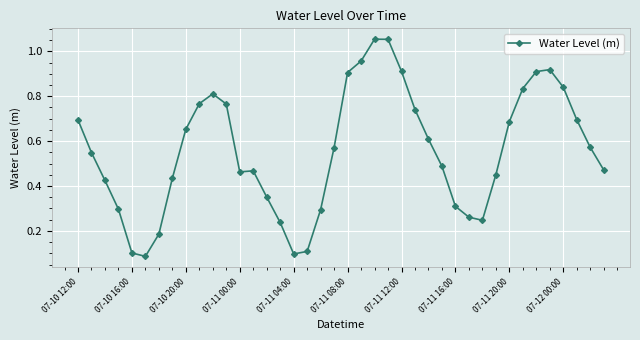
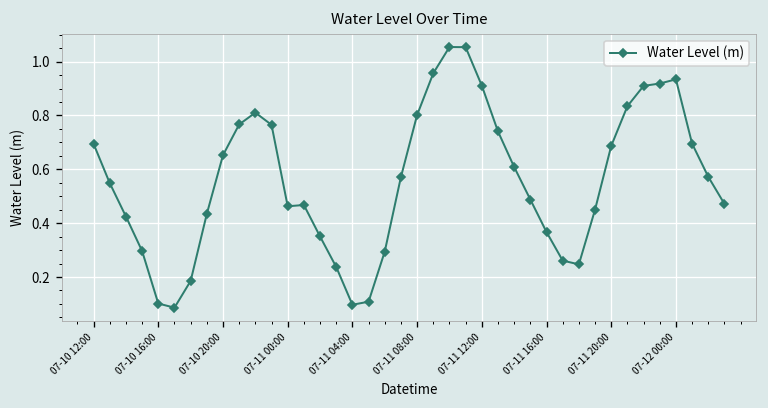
  {
    "07-10 12:00": 0.69,
    "07-10 16:00": 0.10,
    "07-10 20:00": 0.65,
    "07-11 00:00": 0.46,
    "07-11 04:00": 0.10,
-   "07-11 08:00": 0.91,
+   "07-11 08:00": 0.80,
    "07-11 12:00": 0.91,
-   "07-11 16:00": 0.31,
+   "07-11 16:00": 0.37,
    "07-11 20:00": 0.69,
-   "07-12 00:00": 0.84
+   "07-12 00:00": 0.93
  }
